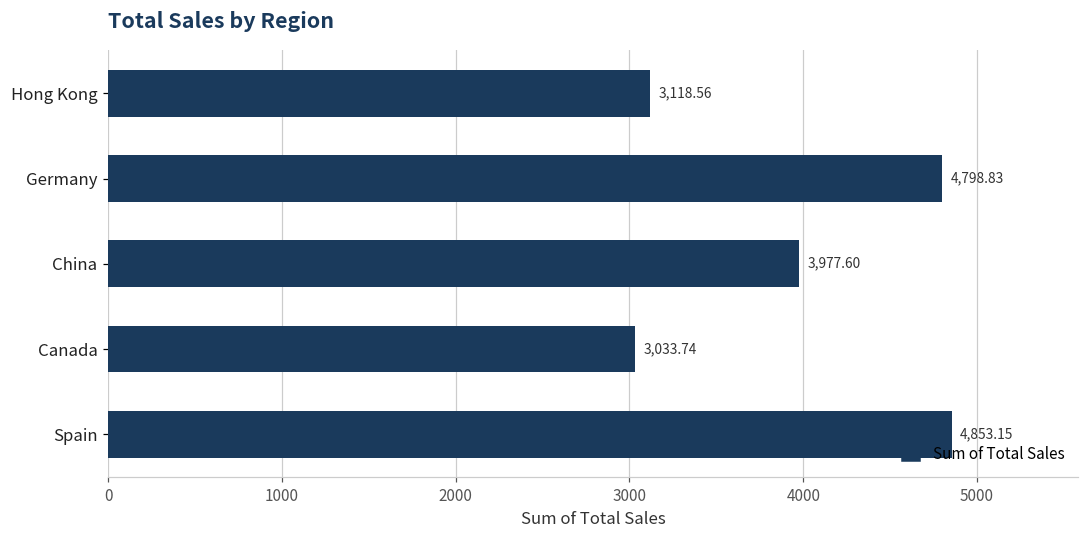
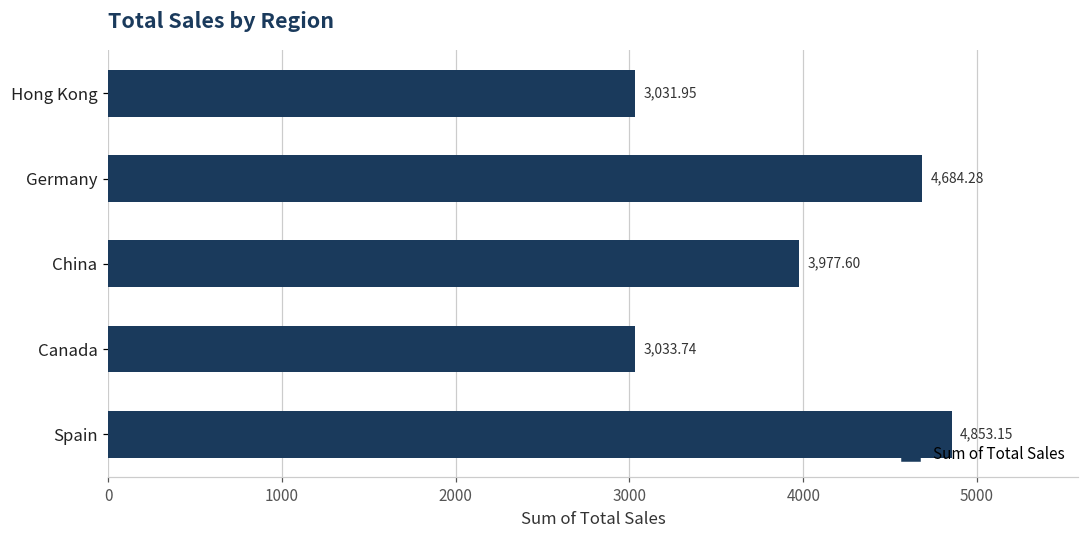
  {
-   "Hong Kong": "3,118.56",
-   "Germany": "4,798.83",
+   "Hong Kong": "3,031.95",
+   "Germany": "4,684.28",
    "China": "3,977.60",
    "Canada": "3,033.74",
    "Spain": "4,853.15"
  }
